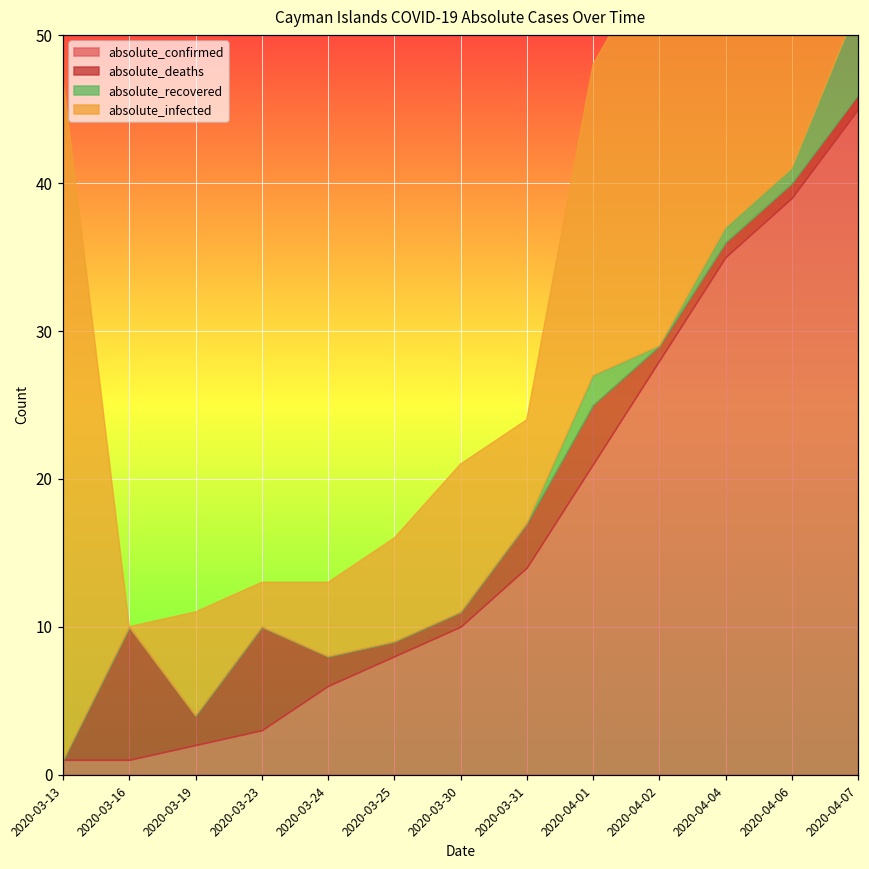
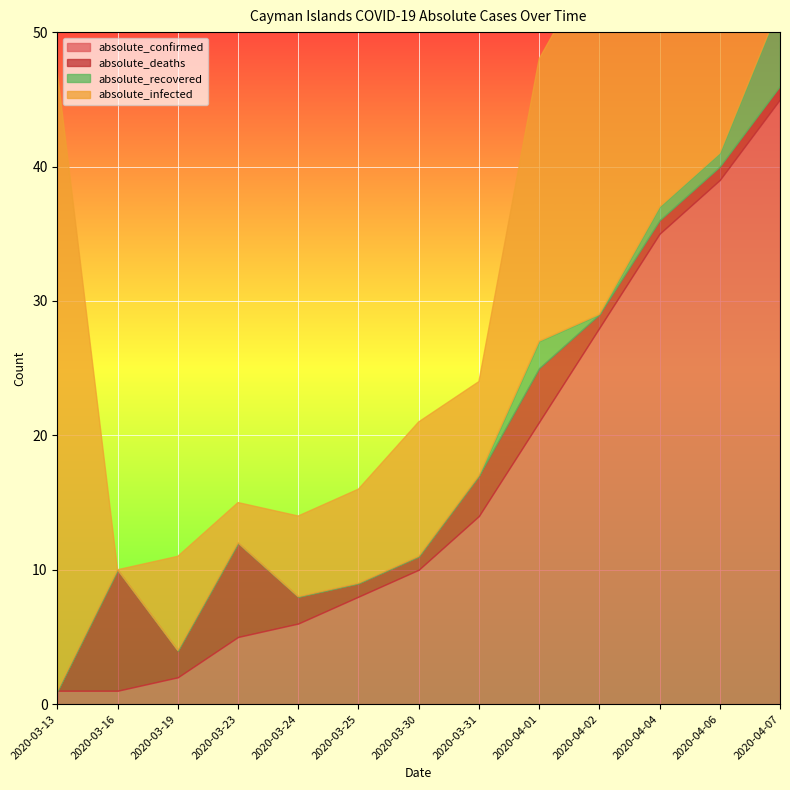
  {
    "absolute_confirmed": {
      "2020-03-16": 1,
      "2020-03-19": 2,
-     "2020-03-23": 3,
+     "2020-03-23": 5,
      "2020-03-24": 6,
      "2020-03-25": 8,
      "2020-03-30": 10,
      "2020-03-31": 14,
      "2020-04-01": 21,
      "2020-04-02": 28,
      "2020-04-04": 35,
      "2020-04-06": 39,
      "2020-04-07": 45
    },
    "absolute_deaths": {
      "2020-04-01": 4,
      "2020-04-04": 1,
      "2020-04-06": 1,
      "2020-04-07": 1
    },
    "absolute_recovered": {
      "2020-04-01": 2,
      "2020-04-04": 1,
      "2020-04-06": 1
    },
    "absolute_infected": {
      "2020-03-13": 46,
      "2020-03-19": 7,
      "2020-03-23": 3,
-     "2020-03-24": 5,
+     "2020-03-24": 6,
      "2020-03-25": 7,
      "2020-03-30": 10,
      "2020-03-31": 7,
      "2020-04-01": 21
    }
  }
